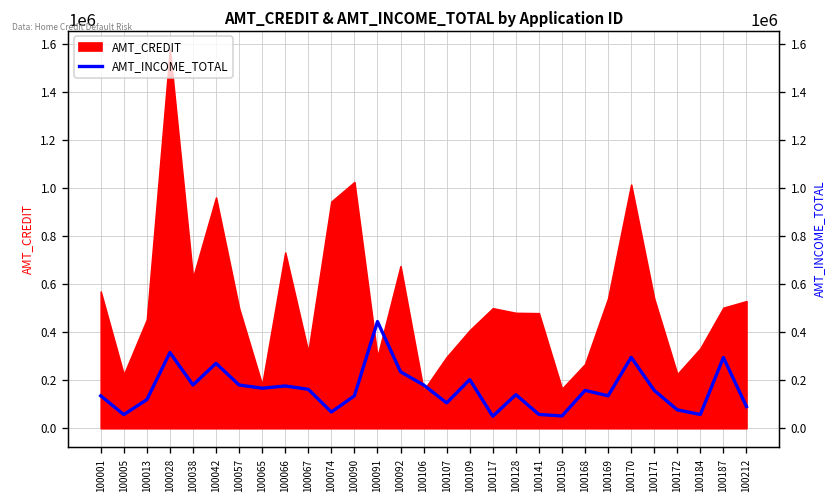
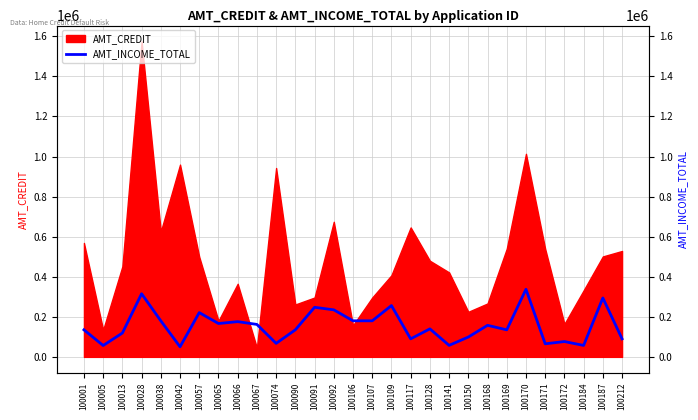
  {
    "AMT_INCOME_TOTAL": {
      "100001": 140000,
      "100005": 60000,
      "100013": 120000,
      "100028": 320000,
      "100038": 180000,
-     "100042": 270000,
-     "100057": 180000,
+     "100042": 50000,
+     "100057": 220000,
      "100065": 170000,
      "100066": 180000,
      "100067": 160000,
      "100074": 70000,
      "100090": 140000,
-     "100091": 440000,
+     "100091": 250000,
      "100092": 230000,
      "100106": 180000,
-     "100107": 110000,
-     "100109": 200000,
-     "100117": 50000,
+     "100107": 180000,
+     "100109": 260000,
+     "100117": 90000,
      "100128": 140000,
      "100141": 60000,
-     "100150": 50000,
+     "100150": 100000,
      "100168": 160000,
      "100169": 140000,
-     "100170": 290000,
-     "100171": 160000,
+     "100170": 340000,
+     "100171": 70000,
      "100172": 80000,
      "100184": 60000,
      "100187": 290000,
      "100212": 90000
    },
    "AMT_CREDIT": {
      "100001": 570000,
-     "100005": 220000,
+     "100005": 140000,
      "100013": 450000,
      "100038": 630000,
      "100042": 960000,
      "100057": 500000,
      "100065": 180000,
-     "100066": 730000,
-     "100067": 320000,
+     "100066": 360000,
+     "100067": 50000,
      "100074": 940000,
-     "100090": 1020000,
+     "100090": 260000,
      "100091": 300000,
      "100092": 670000,
      "100106": 160000,
      "100107": 300000,
      "100109": 410000,
-     "100117": 500000,
+     "100117": 650000,
      "100128": 480000,
-     "100141": 480000,
-     "100150": 160000,
+     "100141": 420000,
+     "100150": 230000,
      "100168": 270000,
      "100169": 540000,
      "100170": 1010000,
      "100171": 540000,
-     "100172": 230000,
+     "100172": 160000,
      "100184": 330000,
      "100187": 500000,
      "100212": 530000
    }
  }
